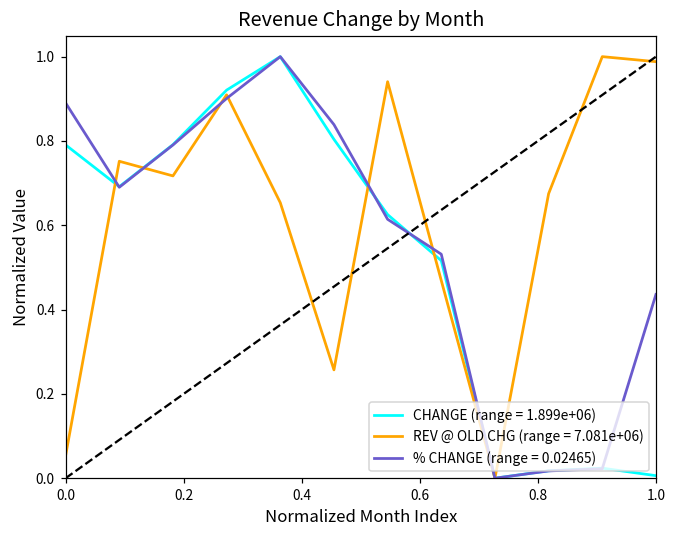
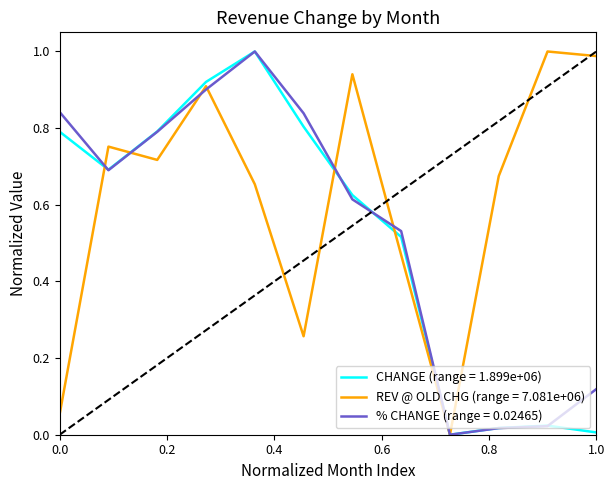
  {
    "CHANGE (range = 1.899e+06)": {
      "0.0": 0.79,
      "1.0": 0.01
    },
    "REV @ OLD CHG (range = 7.081e+06)": {
      "0.0": 0.05,
      "1.0": 0.99
    },
    "% CHANGE (range = 0.02465)": {
-     "0.0": 0.89,
-     "1.0": 0.44
+     "0.0": 0.84,
+     "1.0": 0.12
    }
  }
